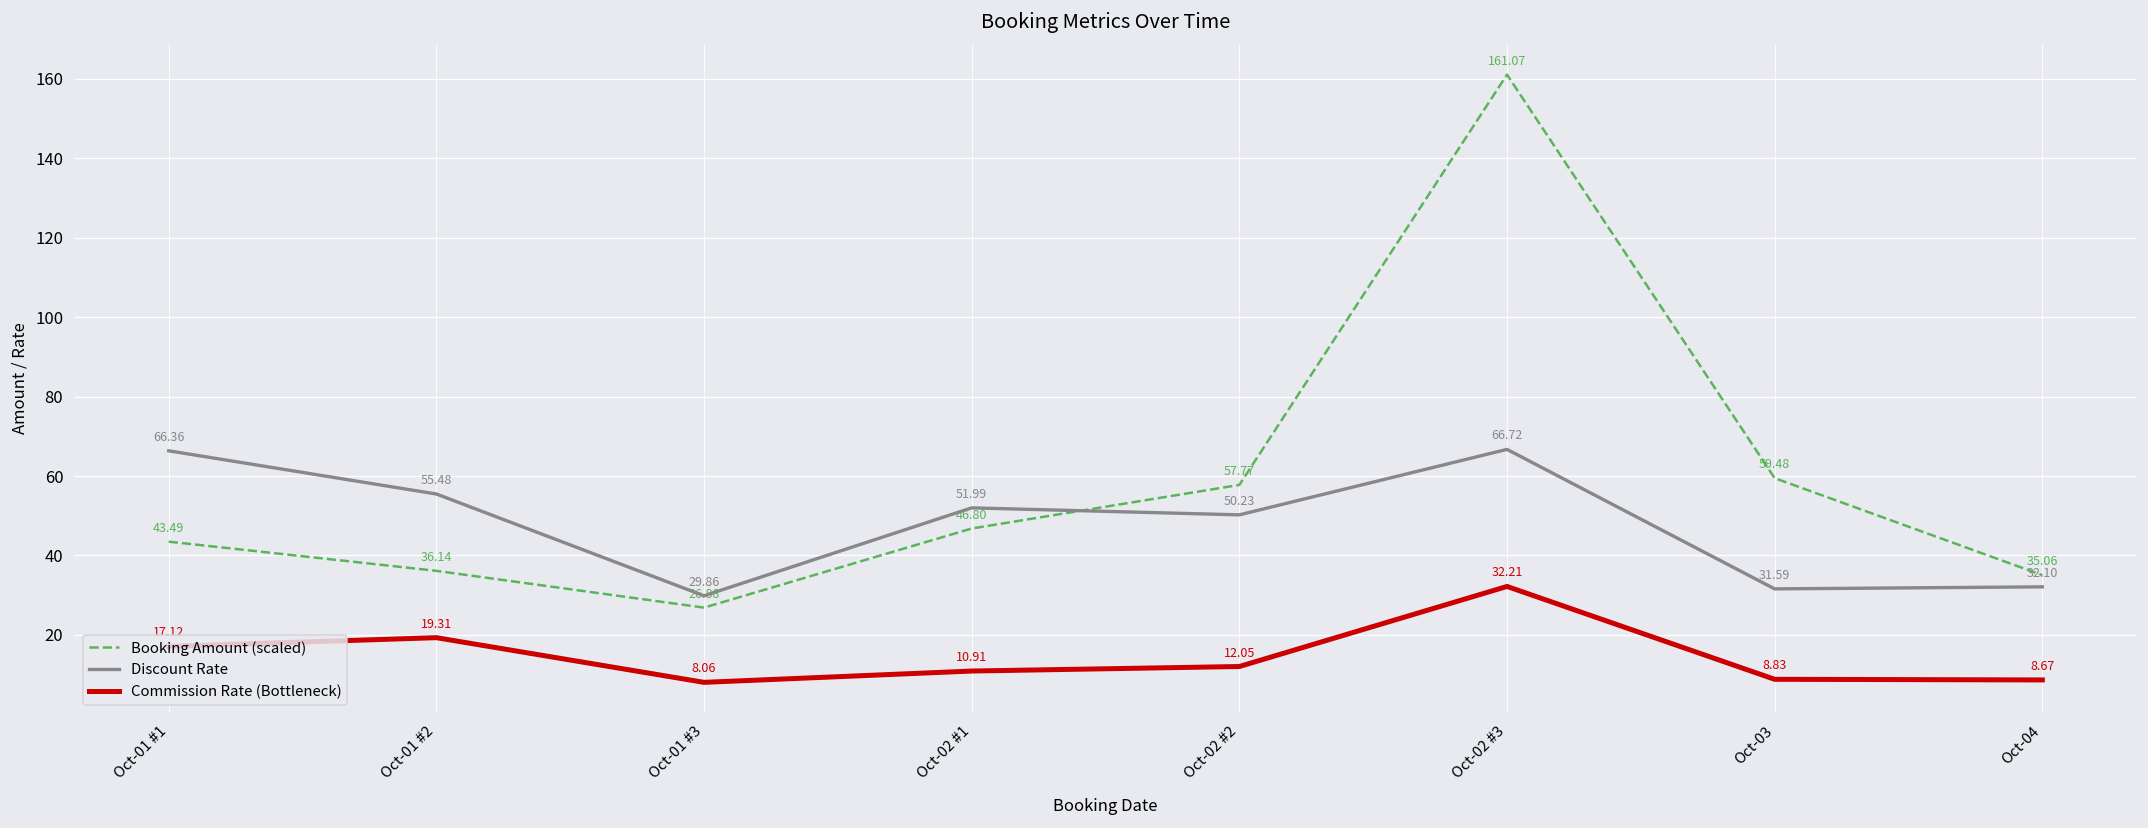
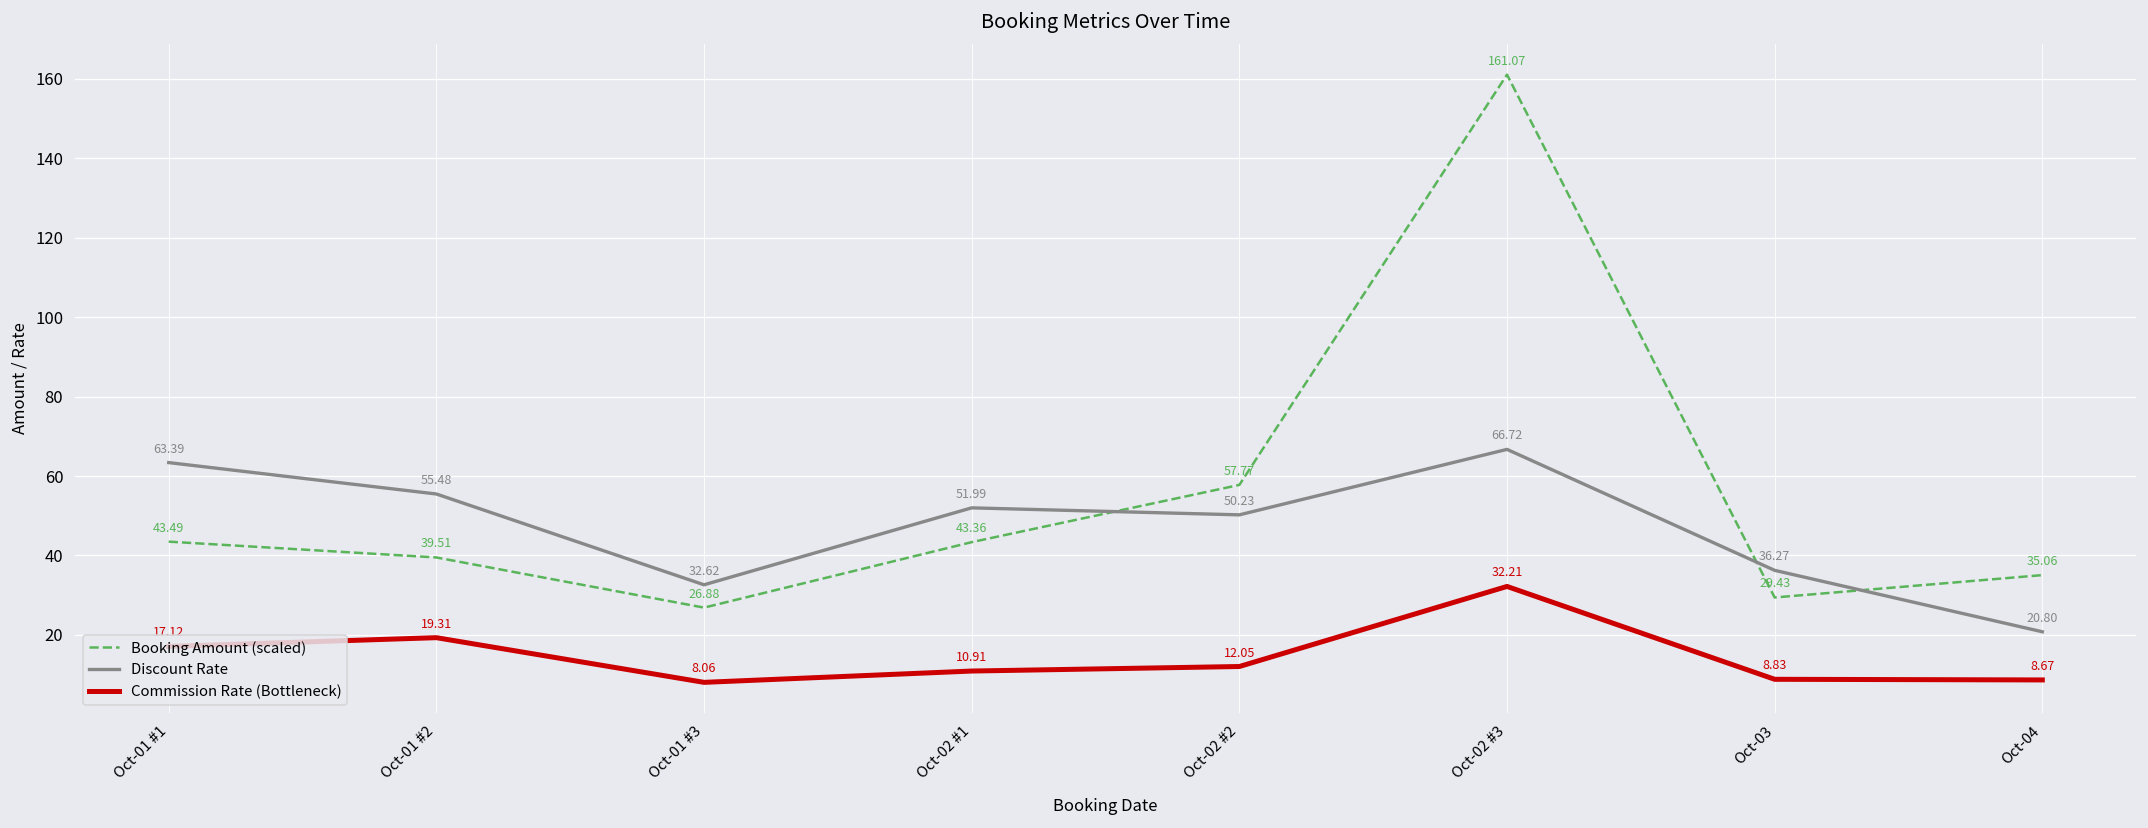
  {
    "Booking Amount (scaled)": {
      "Oct-01 #1": 43.49,
-     "Oct-01 #2": 36.14,
-     "Oct-02 #1": 46.80,
+     "Oct-01 #2": 39.51,
+     "Oct-02 #1": 43.36,
      "Oct-02 #2": 57.77,
      "Oct-02 #3": 161.07,
-     "Oct-03": 59.48,
+     "Oct-03": 29.43,
      "Oct-04": 35.06
    },
    "Discount Rate": {
-     "Oct-01 #1": 66.36,
+     "Oct-01 #1": 63.39,
      "Oct-01 #2": 55.48,
-     "Oct-01 #3": 29.86,
+     "Oct-01 #3": 32.62,
      "Oct-02 #1": 51.99,
      "Oct-02 #2": 50.23,
      "Oct-02 #3": 66.72,
-     "Oct-03": 31.59,
-     "Oct-04": 32.10
+     "Oct-03": 36.27,
+     "Oct-04": 20.80
    },
    "Commission Rate (Bottleneck)": {
      "Oct-01 #2": 19.31,
      "Oct-01 #3": 8.06,
      "Oct-02 #1": 10.91,
      "Oct-02 #2": 12.05,
      "Oct-02 #3": 32.21,
      "Oct-03": 8.83,
      "Oct-04": 8.67
    }
  }
